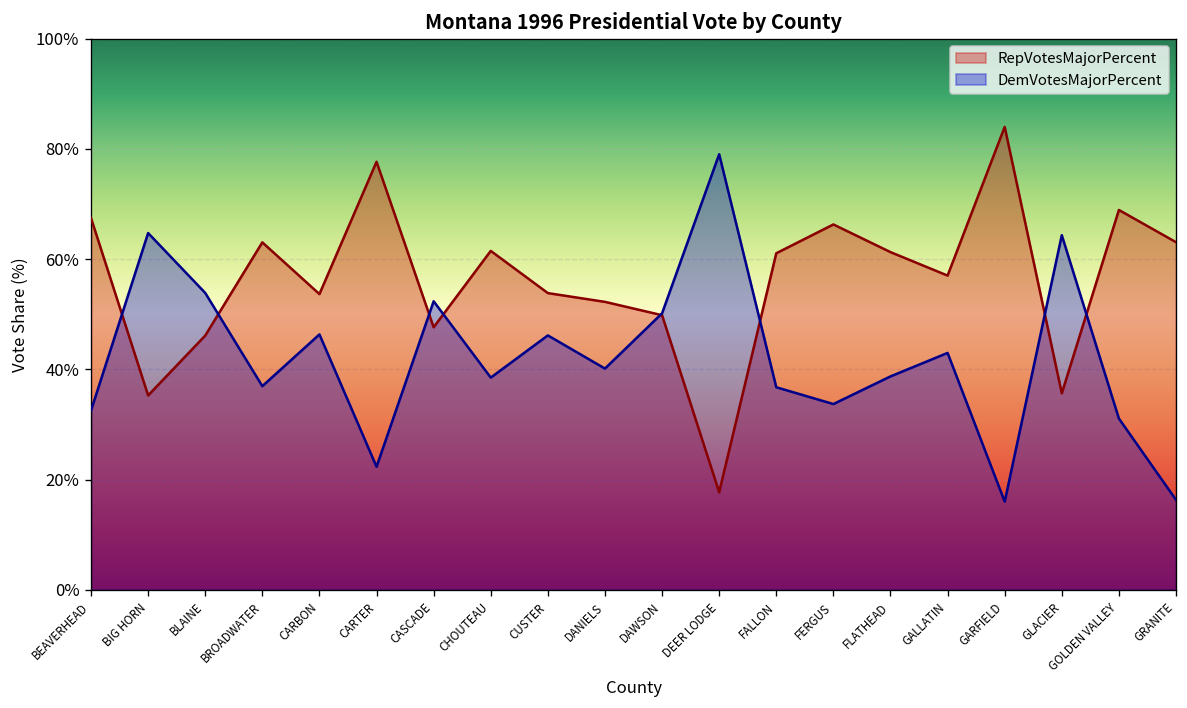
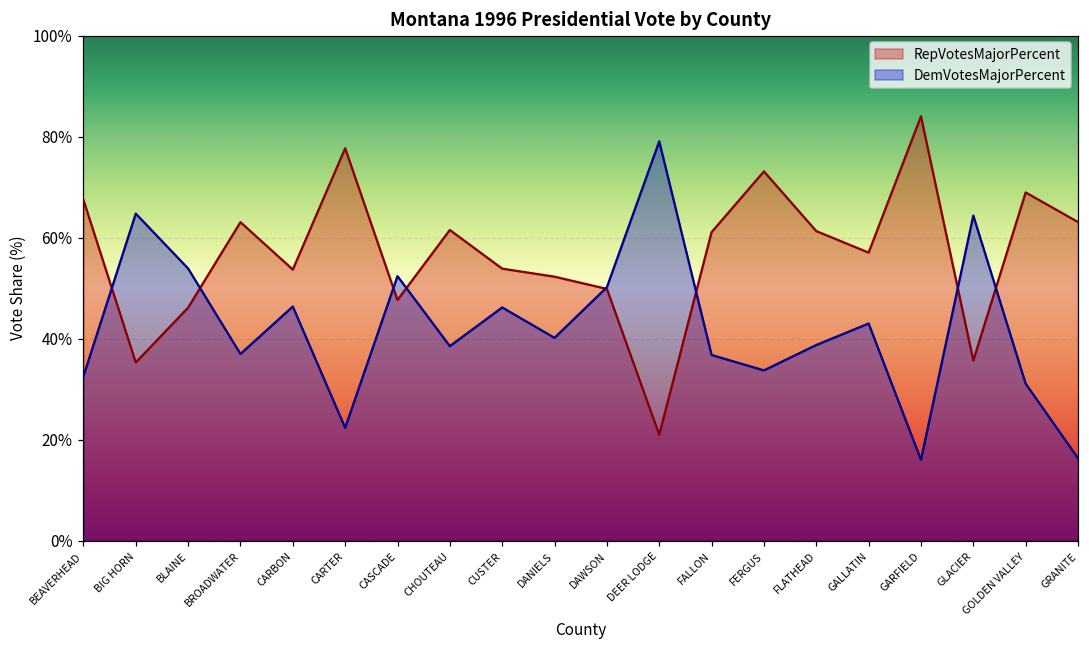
  {
    "RepVotesMajorPercent": {
      "BEAVERHEAD": "67%",
      "BIG HORN": "35%",
      "BLAINE": "46%",
      "BROADWATER": "63%",
      "CARBON": "54%",
      "CARTER": "78%",
      "CASCADE": "48%",
      "CHOUTEAU": "62%",
      "CUSTER": "54%",
      "DANIELS": "52%",
-     "DEER LODGE": "18%",
+     "DEER LODGE": "21%",
      "FALLON": "61%",
-     "FERGUS": "66%",
+     "FERGUS": "73%",
      "FLATHEAD": "61%",
      "GALLATIN": "57%",
      "GARFIELD": "84%",
      "GLACIER": "36%",
      "GOLDEN VALLEY": "69%",
      "GRANITE": "63%"
    },
    "DemVotesMajorPercent": {
      "BEAVERHEAD": "33%",
      "BIG HORN": "65%",
      "BLAINE": "54%",
      "BROADWATER": "37%",
      "CARBON": "46%",
      "CARTER": "22%",
      "CASCADE": "52%",
      "CHOUTEAU": "39%",
      "CUSTER": "46%",
      "DANIELS": "40%",
      "DEER LODGE": "79%",
      "FALLON": "37%",
      "FERGUS": "34%",
      "FLATHEAD": "39%",
      "GALLATIN": "43%",
      "GARFIELD": "16%",
      "GLACIER": "64%",
      "GOLDEN VALLEY": "31%",
      "GRANITE": "16%"
    }
  }
